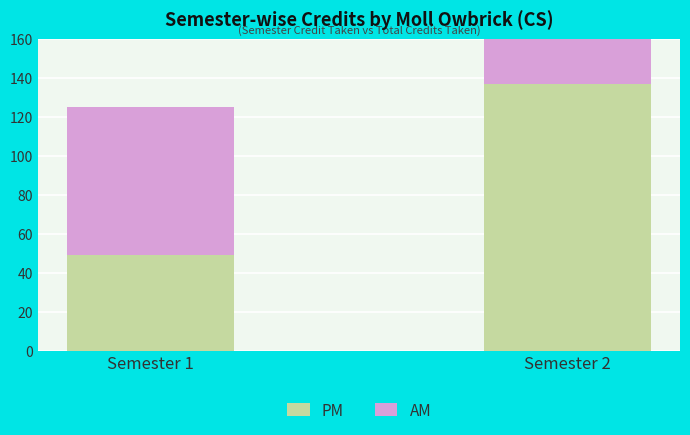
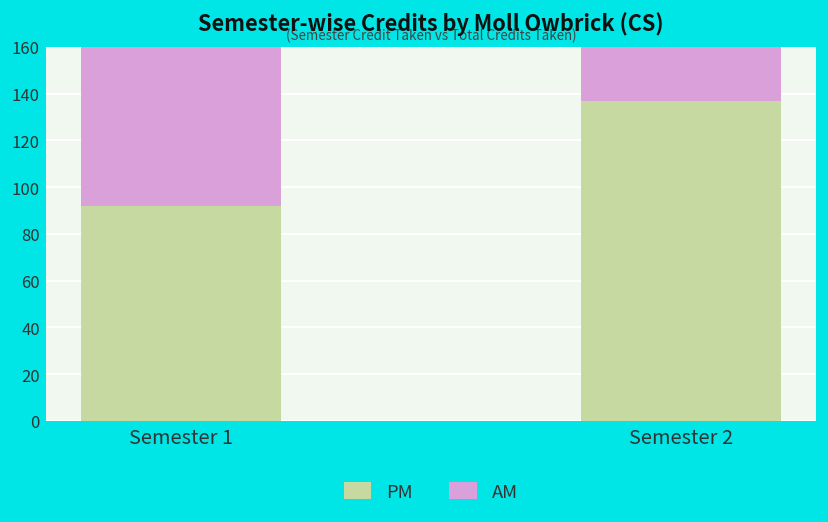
  {
    "PM": {
-     "Semester 1": 49,
+     "Semester 1": 92,
      "Semester 2": 137
    }
  }
